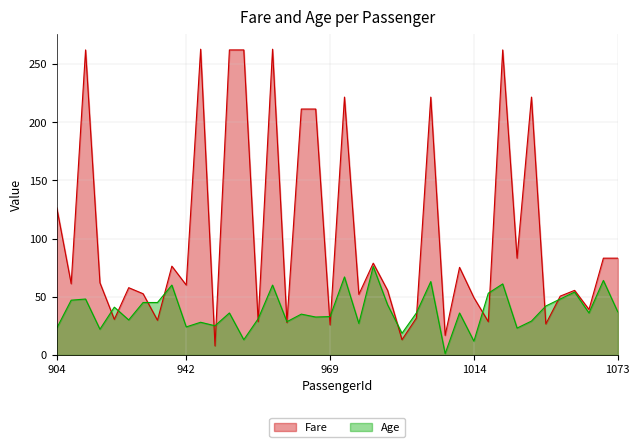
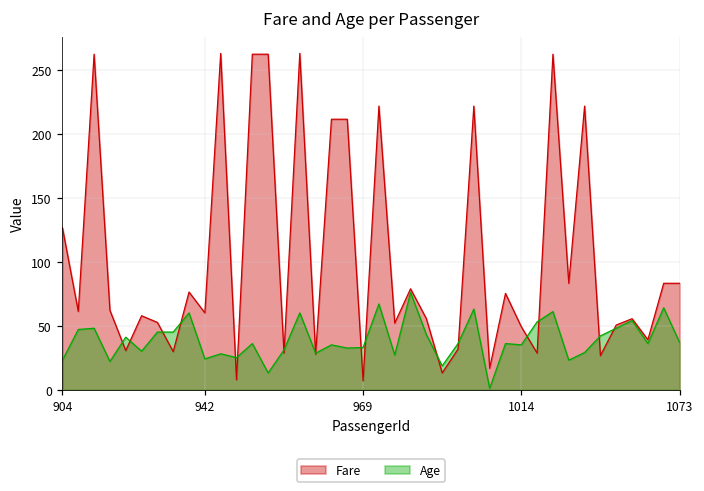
  {
    "Fare": {
      "904": 127,
      "942": 60,
-     "969": 26,
+     "969": 7,
      "1014": 49,
      "1073": 83
    },
    "Age": {
      "904": 23,
      "942": 24,
      "969": 33,
-     "1014": 12,
+     "1014": 35,
      "1073": 37
    }
  }
